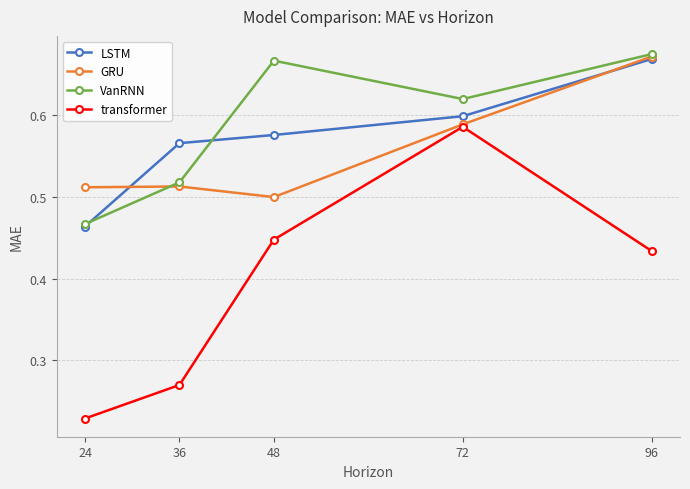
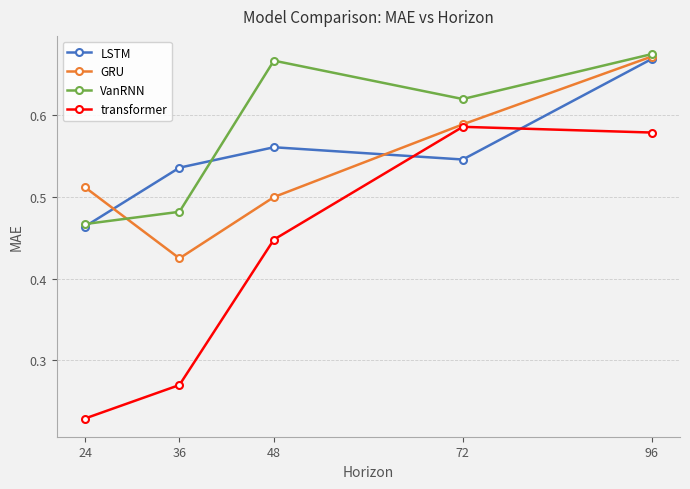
  {
    "LSTM": {
-     "36": 0.57,
-     "48": 0.58,
-     "72": 0.60
+     "36": 0.54,
+     "48": 0.56,
+     "72": 0.55
    },
    "GRU": {
      "24": 0.51,
-     "36": 0.51,
+     "36": 0.43,
      "48": 0.50
    },
    "VanRNN": {
-     "36": 0.52,
+     "36": 0.48,
      "48": 0.67,
      "72": 0.62
    },
    "transformer": {
      "24": 0.23,
      "36": 0.27,
      "48": 0.45,
-     "96": 0.43
+     "96": 0.58
    }
  }
